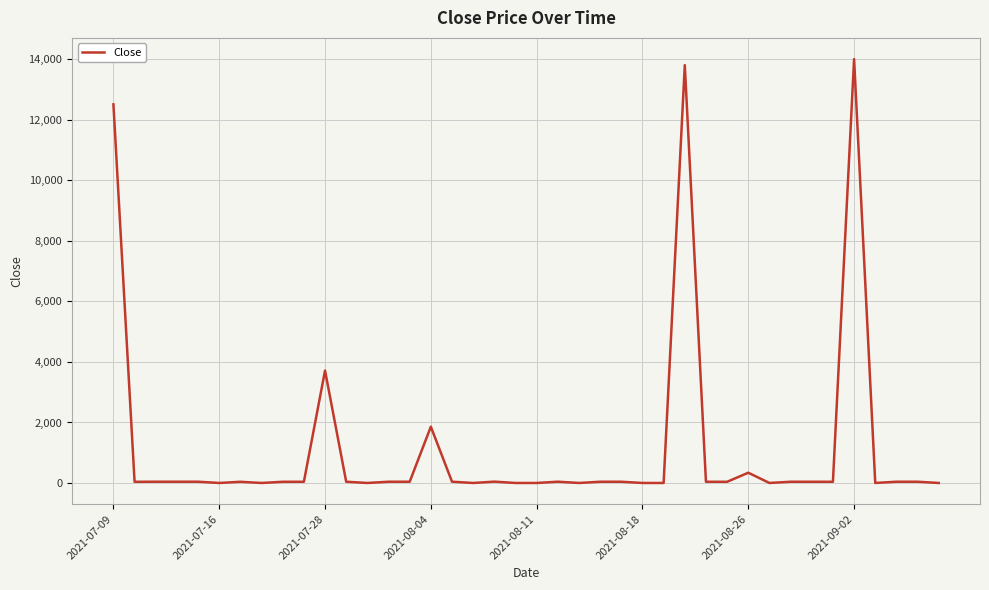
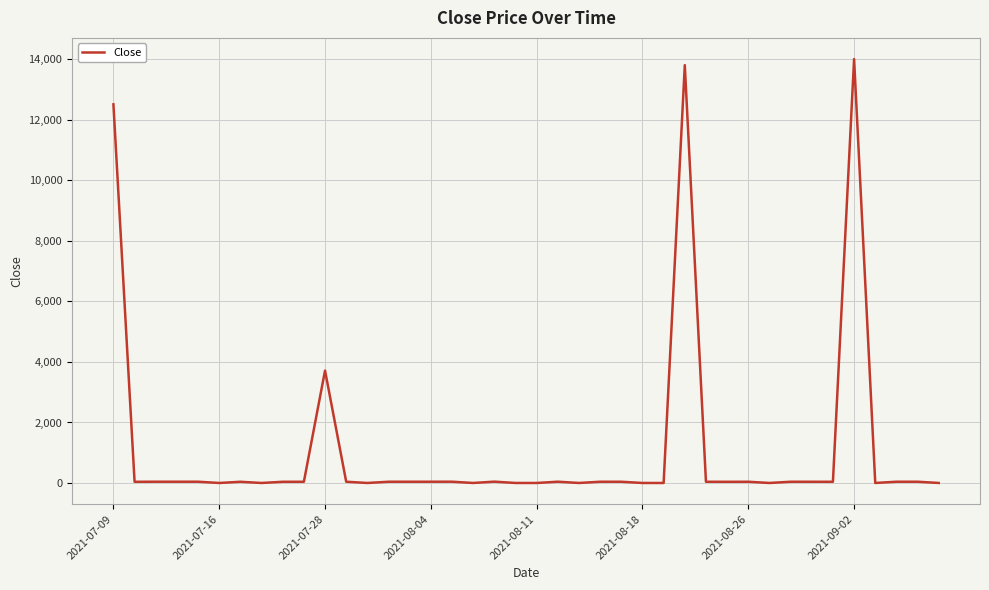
  {
    "2021-07-09": "12,500",
    "2021-07-16": "0",
    "2021-07-28": "3,700",
-   "2021-08-04": "1,900",
+   "2021-08-04": "0",
    "2021-08-11": "0",
    "2021-08-18": "0",
-   "2021-08-26": "300",
+   "2021-08-26": "0",
    "2021-09-02": "14,000"
  }
